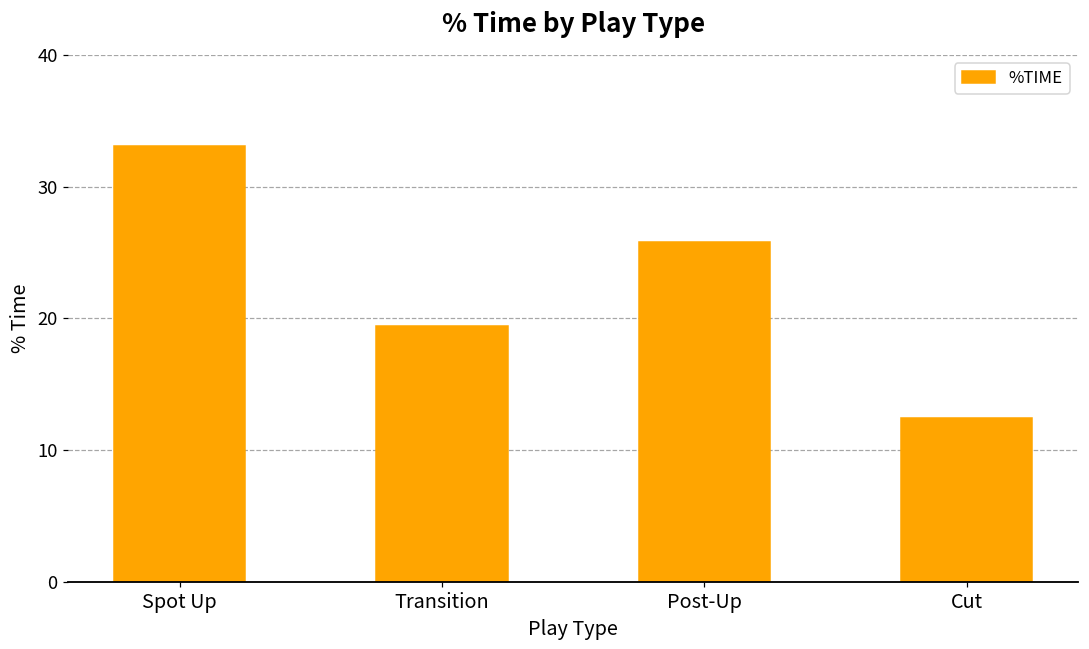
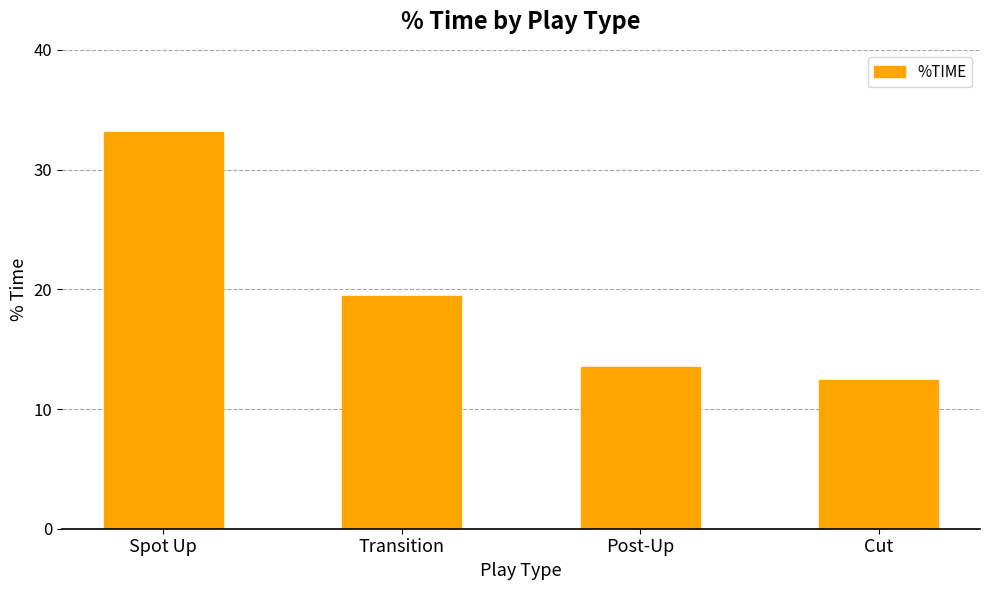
  {
    "Spot Up": 33.1,
    "Transition": 19.4,
-   "Post-Up": 25.8,
+   "Post-Up": 13.5,
    "Cut": 12.4
  }
